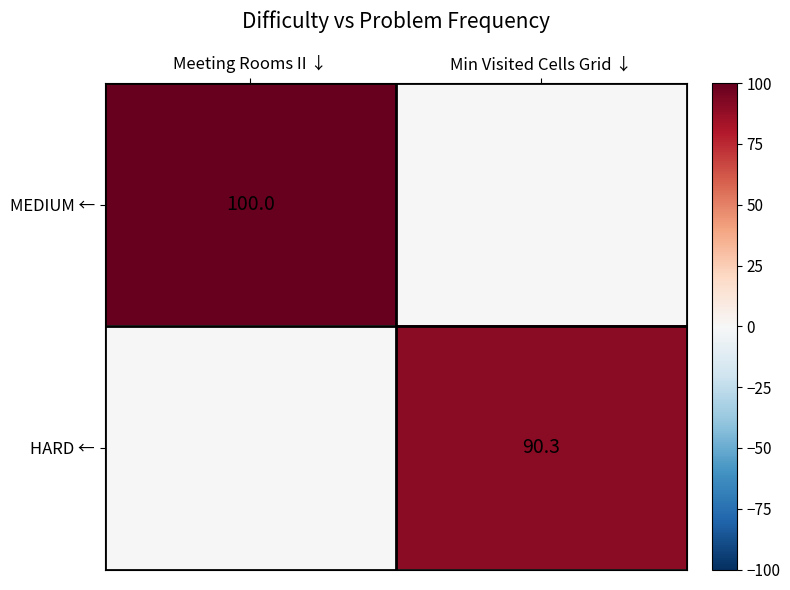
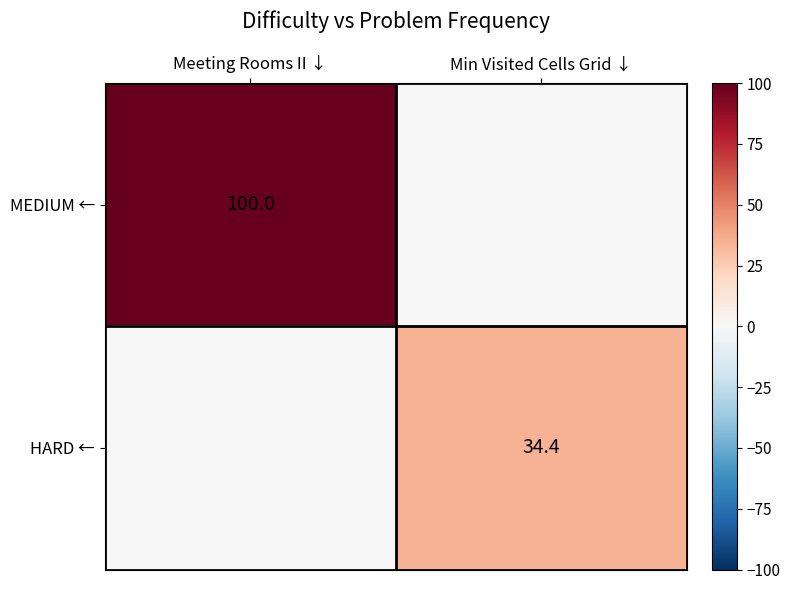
  {
    "MEDIUM ←": {
      "Meeting Rooms II ↓": 100.0
    },
    "HARD ←": {
-     "Min Visited Cells Grid ↓": 90.3
+     "Min Visited Cells Grid ↓": 34.4
    }
  }
